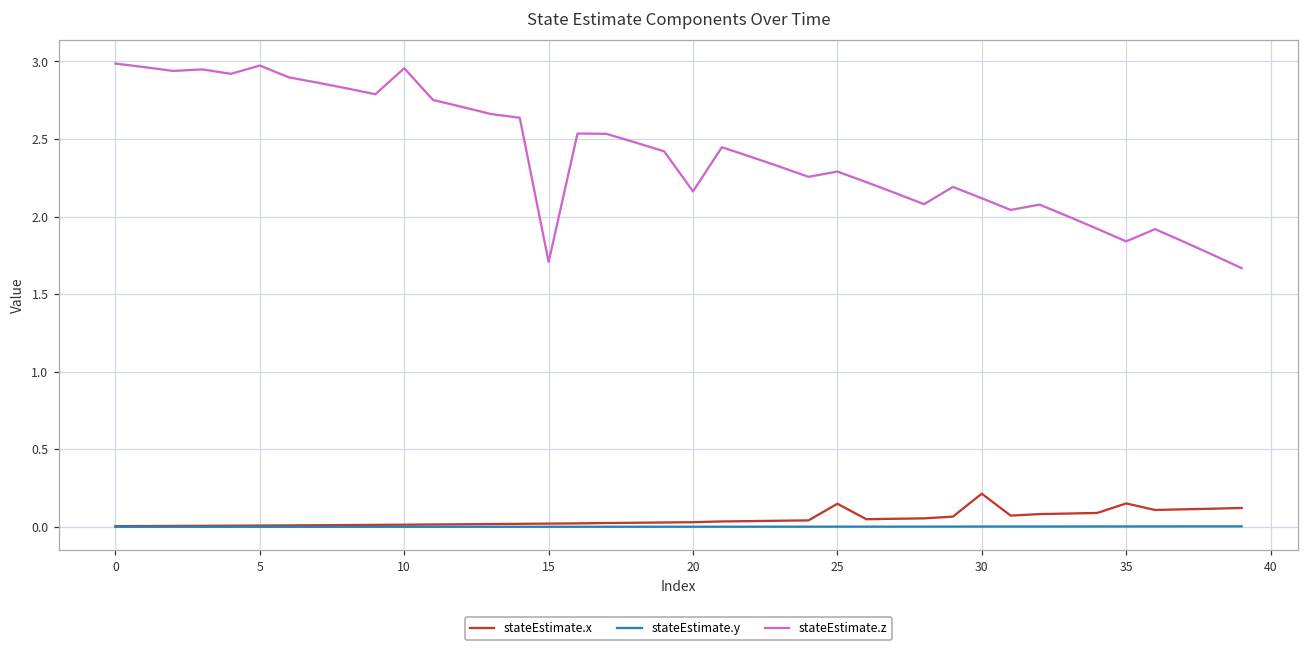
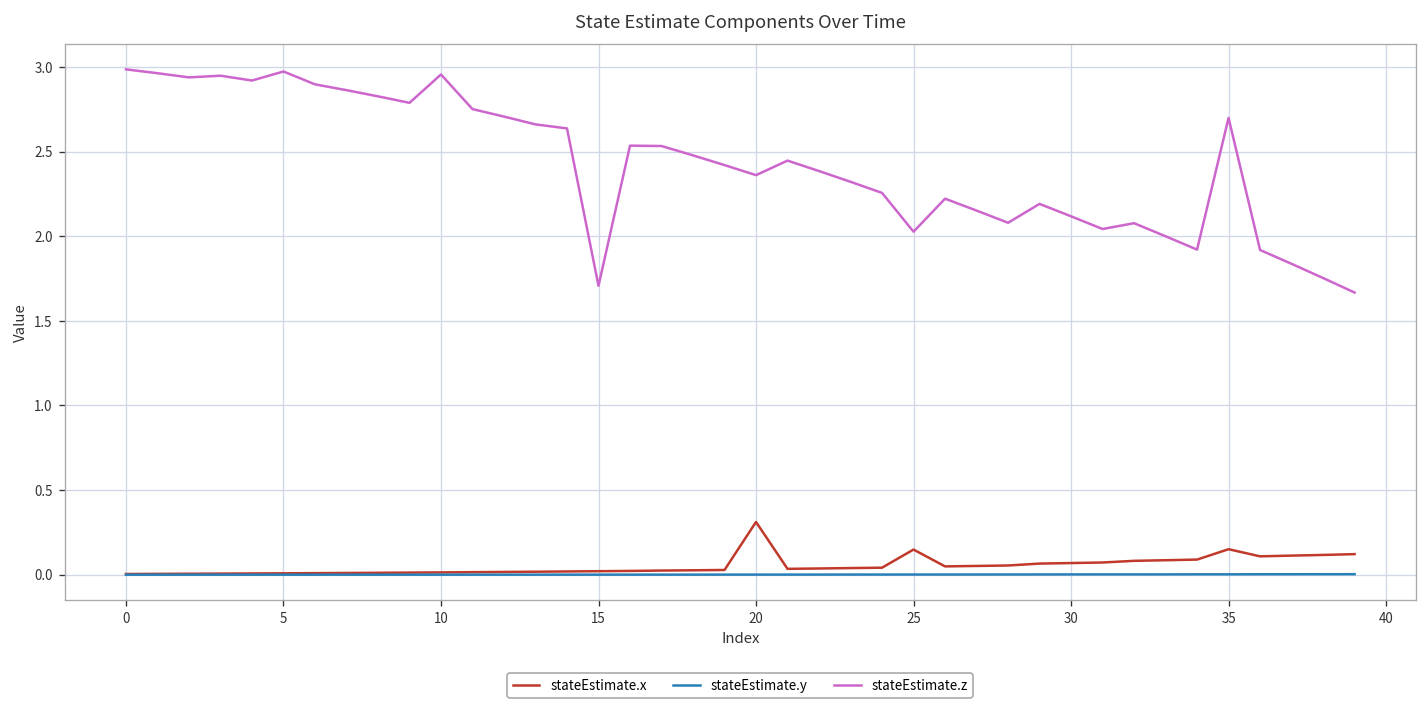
  {
    "stateEstimate.x": {
      "15": 0.02,
-     "20": 0.03,
+     "20": 0.31,
      "25": 0.15,
-     "30": 0.21,
+     "30": 0.07,
      "35": 0.15
    },
    "stateEstimate.y": {
      "15": 0.00,
      "20": 0.00,
      "25": 0.00,
      "30": 0.00,
      "35": 0.00
    },
    "stateEstimate.z": {
      "0": 2.99,
      "5": 2.97,
      "10": 2.96,
      "15": 1.71,
-     "20": 2.16,
-     "25": 2.29,
+     "20": 2.36,
+     "25": 2.03,
      "30": 2.12,
-     "35": 1.84
+     "35": 2.70
    }
  }
